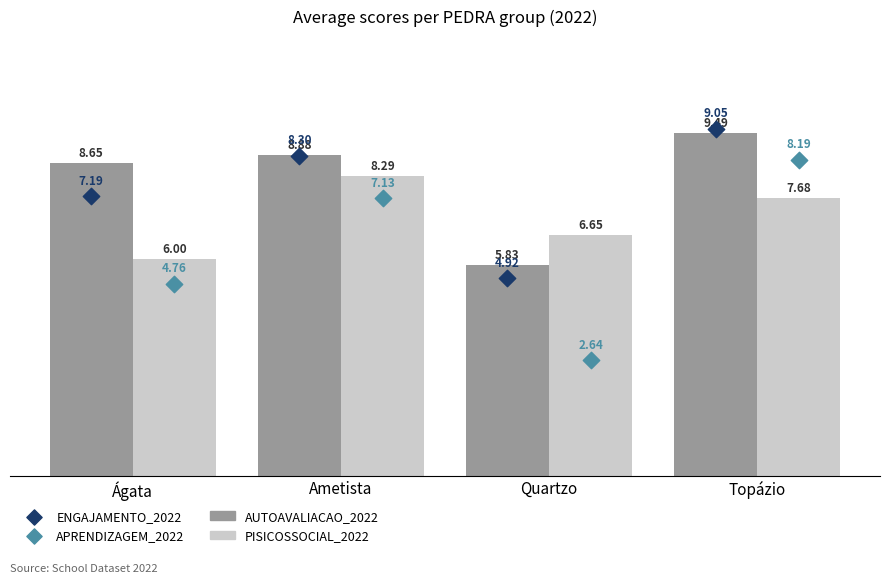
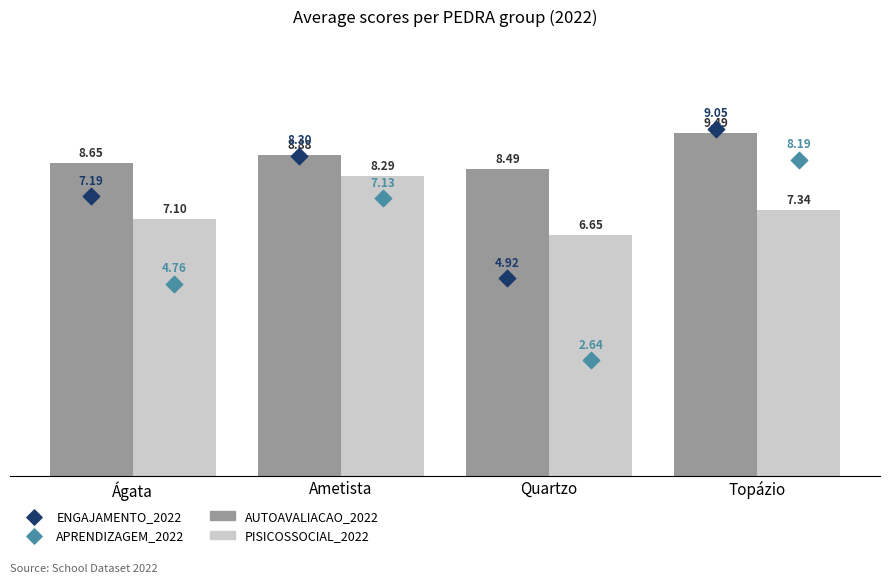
  {
    "AUTOAVALIACAO_2022": {
      "Ágata": 8.65,
-     "Quartzo": 5.83
+     "Quartzo": 8.49
    },
    "PISICOSSOCIAL_2022": {
-     "Ágata": 6.00,
+     "Ágata": 7.10,
      "Ametista": 8.29,
      "Quartzo": 6.65,
-     "Topázio": 7.68
+     "Topázio": 7.34
    }
  }
